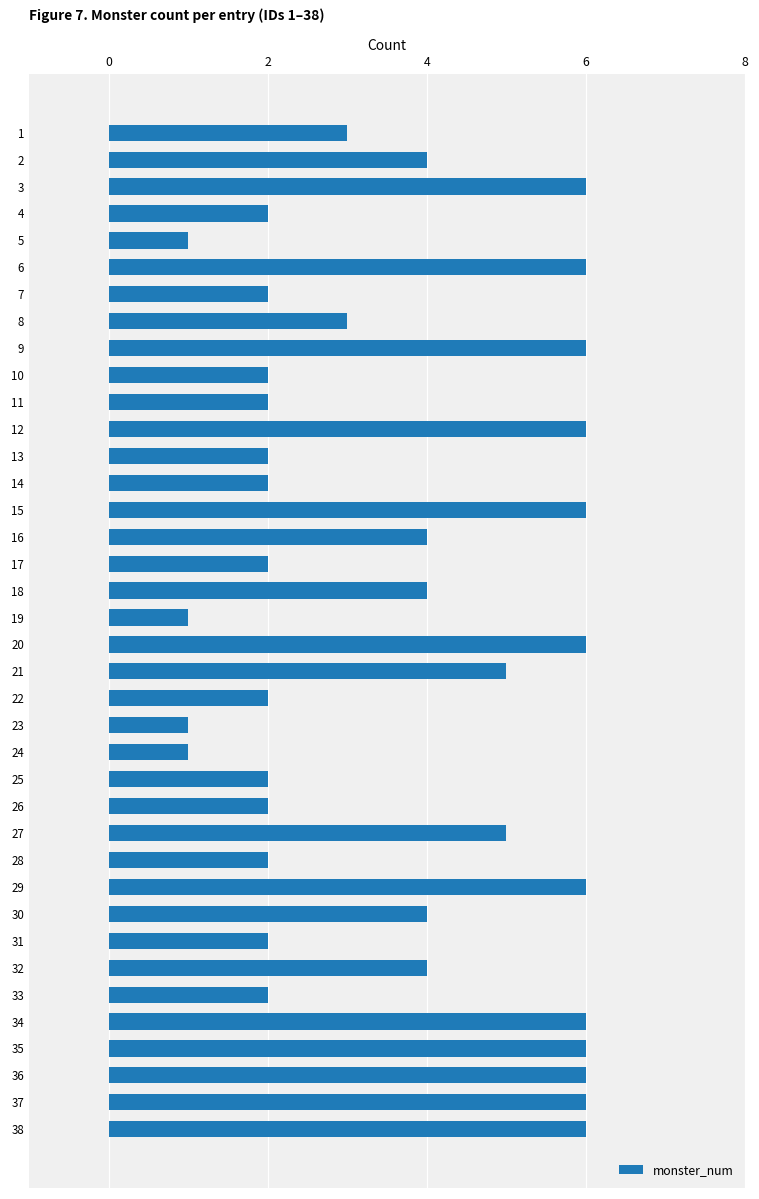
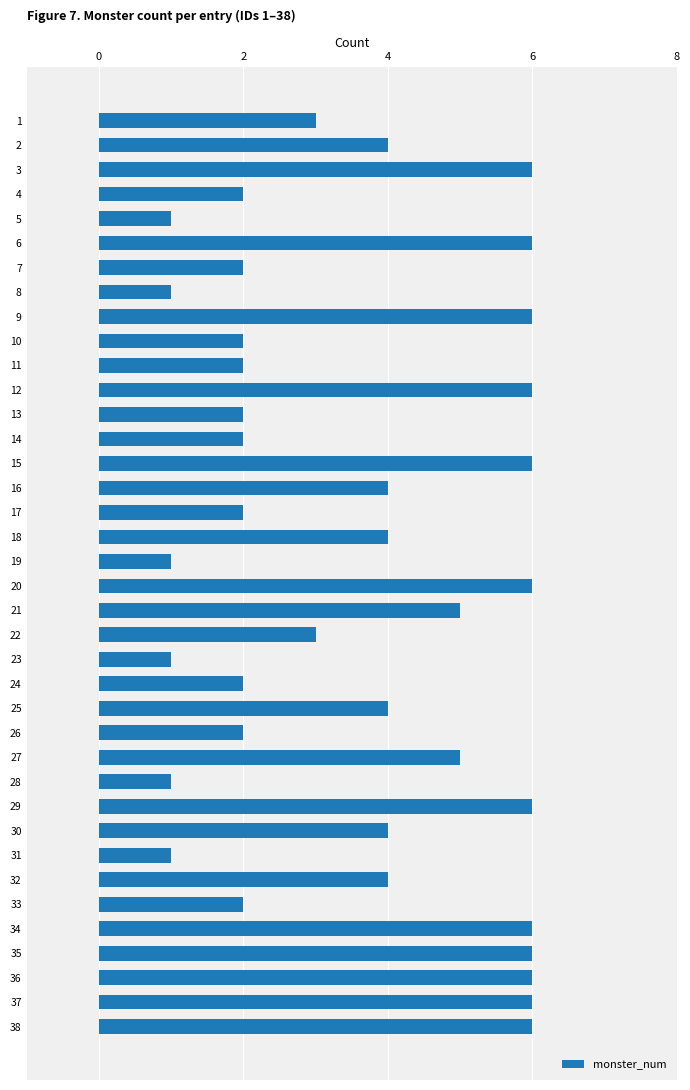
  {
    "1": 3,
    "2": 4,
    "3": 6,
    "4": 2,
    "5": 1,
    "6": 6,
    "7": 2,
-   "8": 3,
+   "8": 1,
    "9": 6,
    "10": 2,
    "11": 2,
    "12": 6,
    "13": 2,
    "14": 2,
    "15": 6,
    "16": 4,
    "17": 2,
    "18": 4,
    "19": 1,
    "20": 6,
    "21": 5,
-   "22": 2,
+   "22": 3,
    "23": 1,
-   "24": 1,
-   "25": 2,
+   "24": 2,
+   "25": 4,
    "26": 2,
    "27": 5,
-   "28": 2,
+   "28": 1,
    "29": 6,
    "30": 4,
-   "31": 2,
+   "31": 1,
    "32": 4,
    "33": 2,
    "34": 6,
    "35": 6,
    "36": 6,
    "37": 6,
    "38": 6
  }
